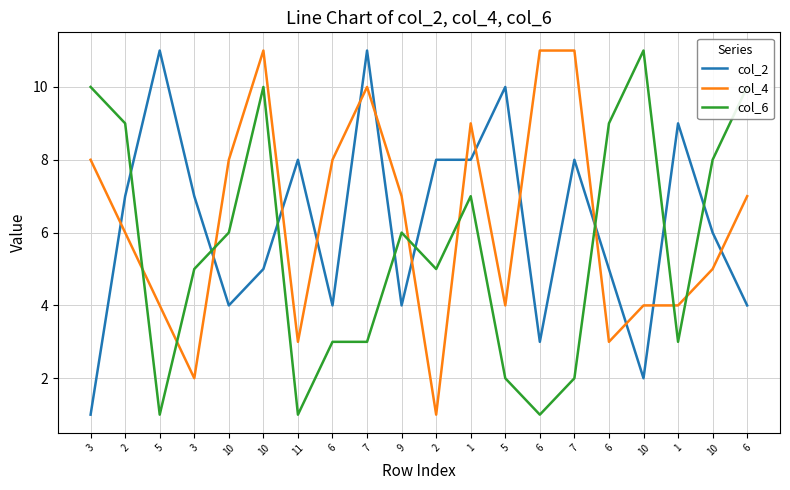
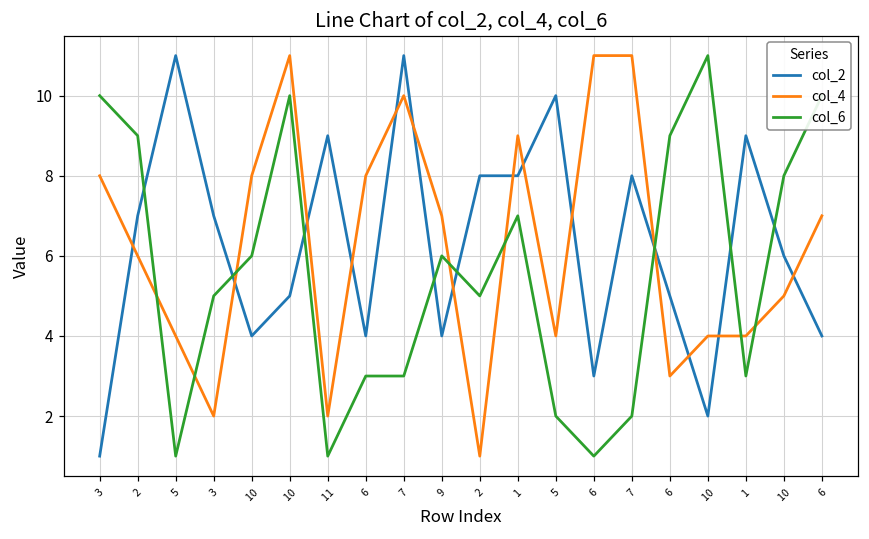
  {
    "col_2": {
-     "11": 8,
+     "11": 9,
      "9": 4
    },
    "col_4": {
-     "11": 3,
+     "11": 2,
      "9": 7
    },
    "col_6": {
      "11": 1,
      "9": 6
    }
  }
